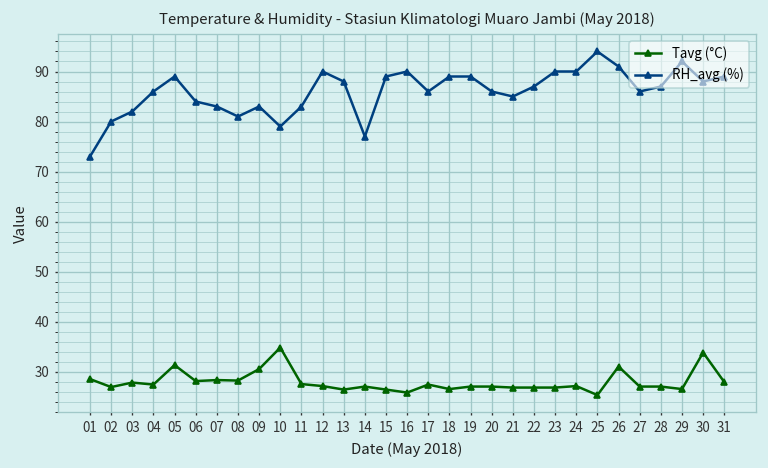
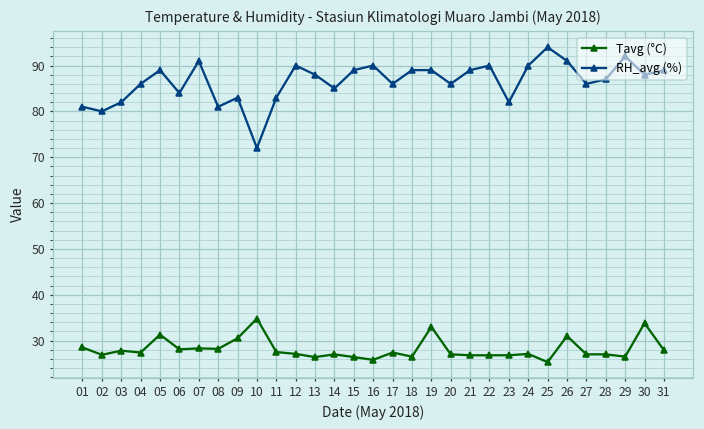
  {
    "Tavg (°C)": {
      "01": 29,
      "02": 27,
      "03": 28,
      "04": 27,
      "05": 31,
      "06": 28,
      "07": 28,
      "08": 28,
      "09": 31,
      "10": 35,
      "11": 28,
      "12": 27,
      "13": 26,
      "14": 27,
      "15": 26,
      "16": 26,
      "17": 27,
      "18": 27,
-     "19": 27,
+     "19": 33,
      "20": 27,
      "21": 27,
      "22": 27,
      "23": 27,
      "24": 27,
      "25": 25,
      "26": 31,
      "27": 27,
      "28": 27,
      "29": 27,
      "30": 34,
      "31": 28
    },
    "RH_avg (%)": {
-     "01": 73,
+     "01": 81,
      "02": 80,
      "03": 82,
      "04": 86,
      "05": 89,
      "06": 84,
-     "07": 83,
+     "07": 91,
      "08": 81,
      "09": 83,
-     "10": 79,
+     "10": 72,
      "11": 83,
      "12": 90,
      "13": 88,
-     "14": 77,
+     "14": 85,
      "15": 89,
      "16": 90,
      "17": 86,
      "18": 89,
      "19": 89,
      "20": 86,
-     "21": 85,
-     "22": 87,
-     "23": 90,
+     "21": 89,
+     "22": 90,
+     "23": 82,
      "24": 90,
      "25": 94,
      "26": 91,
      "27": 86,
      "28": 87
    }
  }
